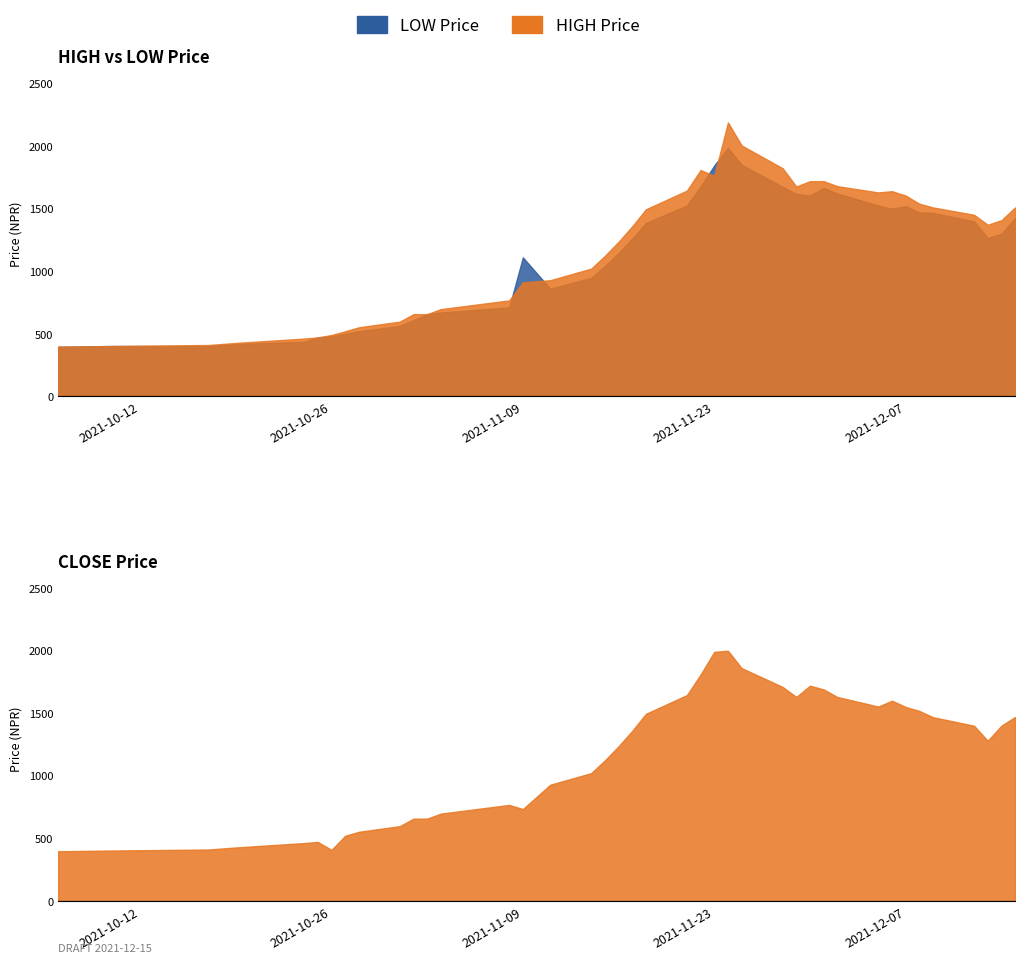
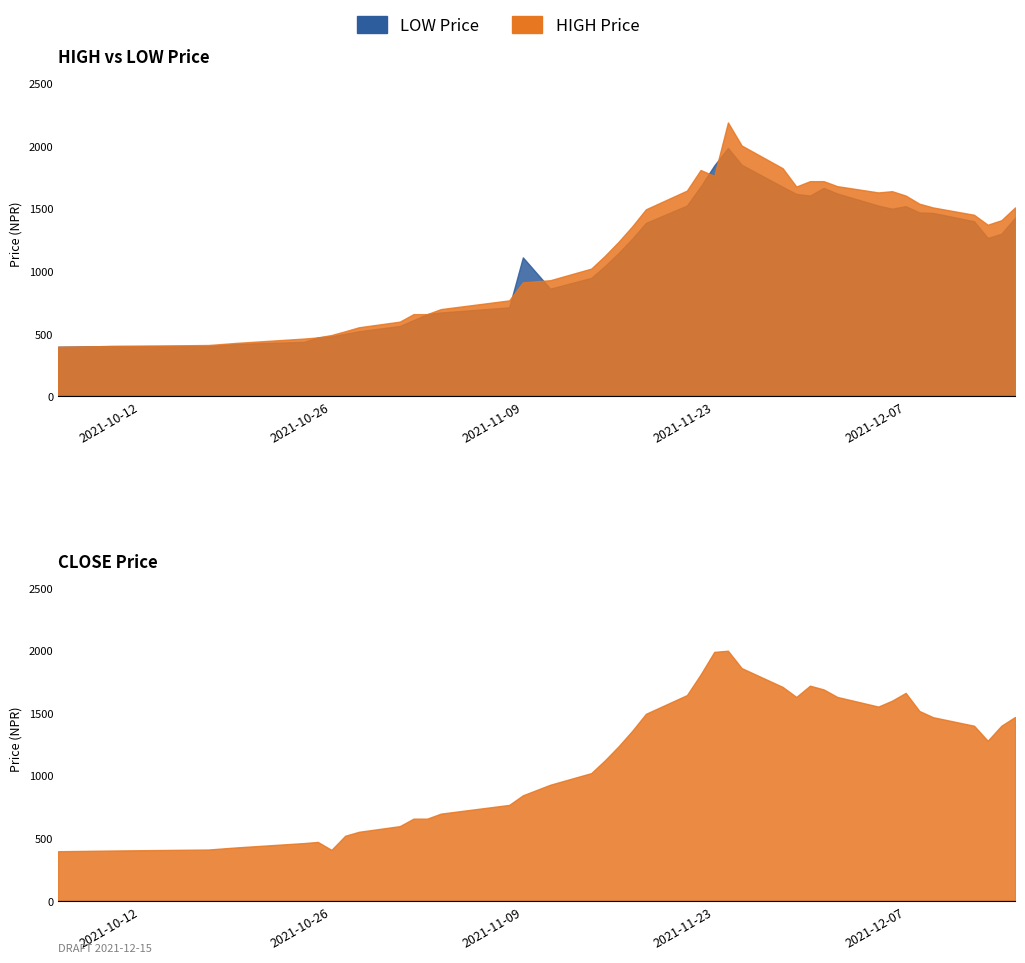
  {
    "HIGH vs LOW Price": {
      "LOW Price": {
        "2021-11-09": 1110,
        "2021-11-23": 1850,
        "2021-12-07": 1520
      },
      "HIGH Price": {
        "2021-11-09": 910,
        "2021-11-23": 1760,
        "2021-12-07": 1610
      }
    },
    "CLOSE Price": {
      "2021-10-26": 410,
-     "2021-11-09": 730,
+     "2021-11-09": 840,
      "2021-11-23": 1990,
-     "2021-12-07": 1550
+     "2021-12-07": 1660
    }
  }
